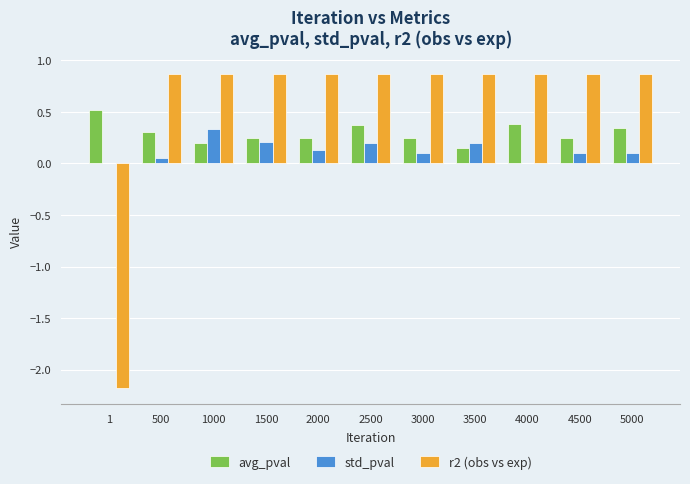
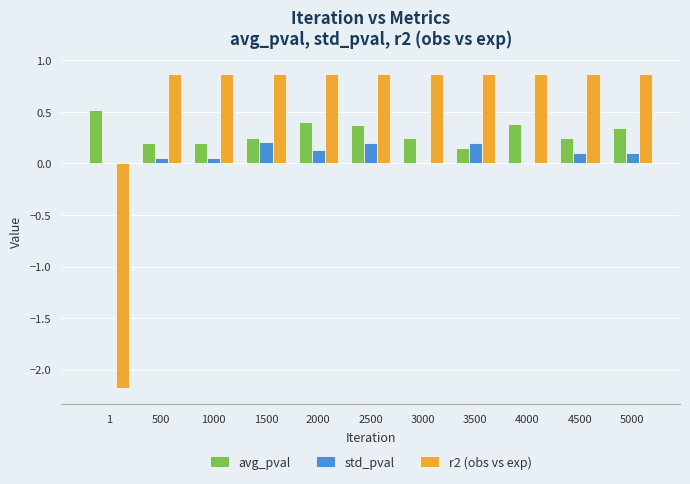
  {
    "avg_pval": {
      "1": 0.52,
-     "500": 0.31,
+     "500": 0.19,
      "1000": 0.19,
      "1500": 0.24,
-     "2000": 0.24,
+     "2000": 0.40,
      "2500": 0.37,
      "3000": 0.25,
      "3500": 0.15,
      "4000": 0.38,
      "4500": 0.25,
      "5000": 0.34
    },
    "std_pval": {
      "500": 0.05,
-     "1000": 0.33,
+     "1000": 0.05,
      "1500": 0.20,
      "2000": 0.13,
      "2500": 0.20,
-     "3000": 0.1,
+     "3000": 0.0,
      "3500": 0.20,
      "4000": 0.00,
      "4500": 0.10,
      "5000": 0.10
    },
    "r2 (obs vs exp)": {
      "1": -2.18,
      "500": 0.86,
      "1000": 0.86,
      "1500": 0.86,
      "2000": 0.86,
      "2500": 0.86,
      "3000": 0.87,
      "3500": 0.87,
      "4000": 0.87,
      "4500": 0.87,
      "5000": 0.87
    }
  }
